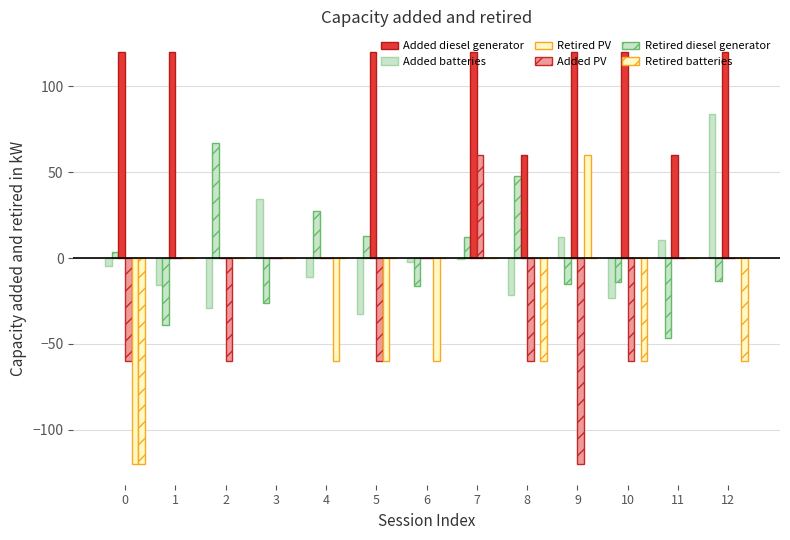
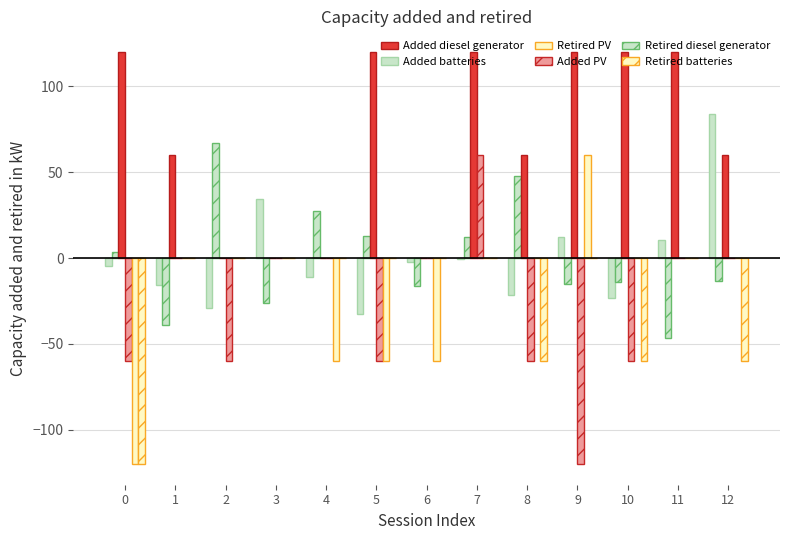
  {
    "Added diesel generator": {
      "0": 120,
-     "1": 120,
+     "1": 60,
      "2": 0,
      "3": 0,
      "4": 0,
      "5": 120,
      "6": 0,
      "7": 120,
      "8": 60,
      "9": 120,
      "10": 120,
-     "11": 60,
-     "12": 120
+     "11": 120,
+     "12": 60
    }
  }
